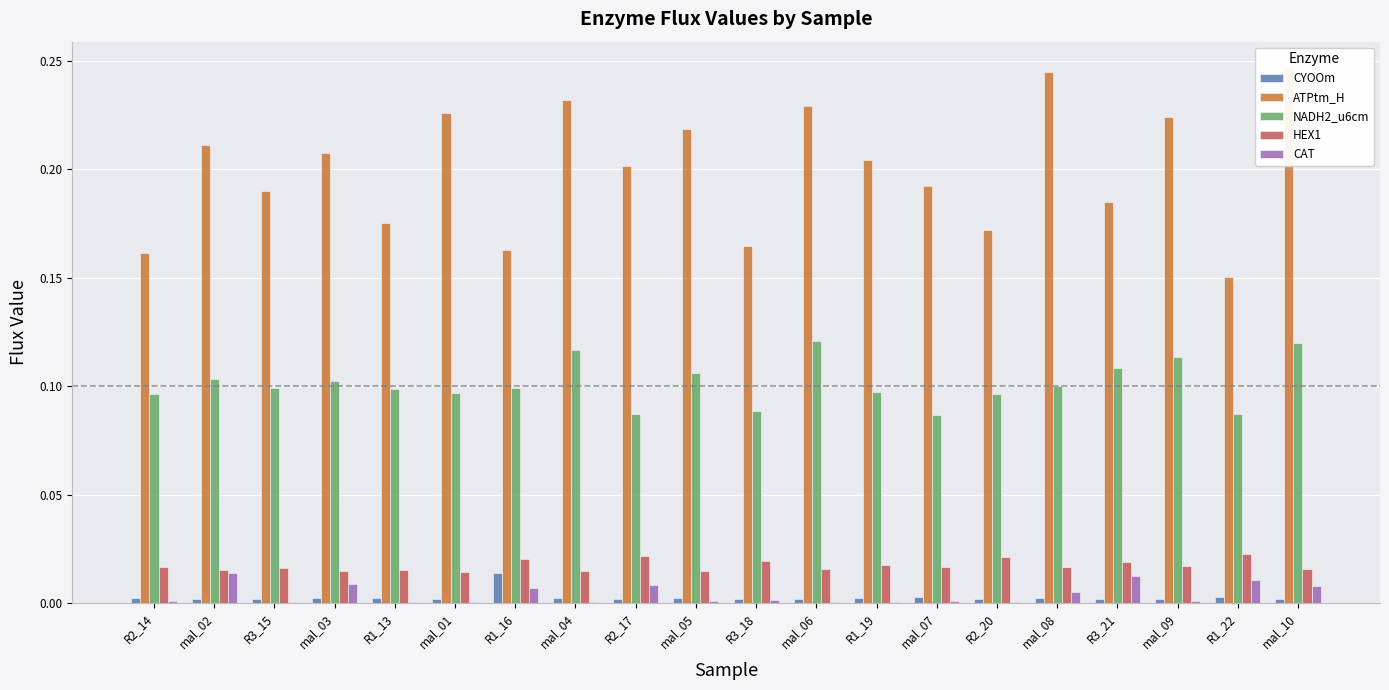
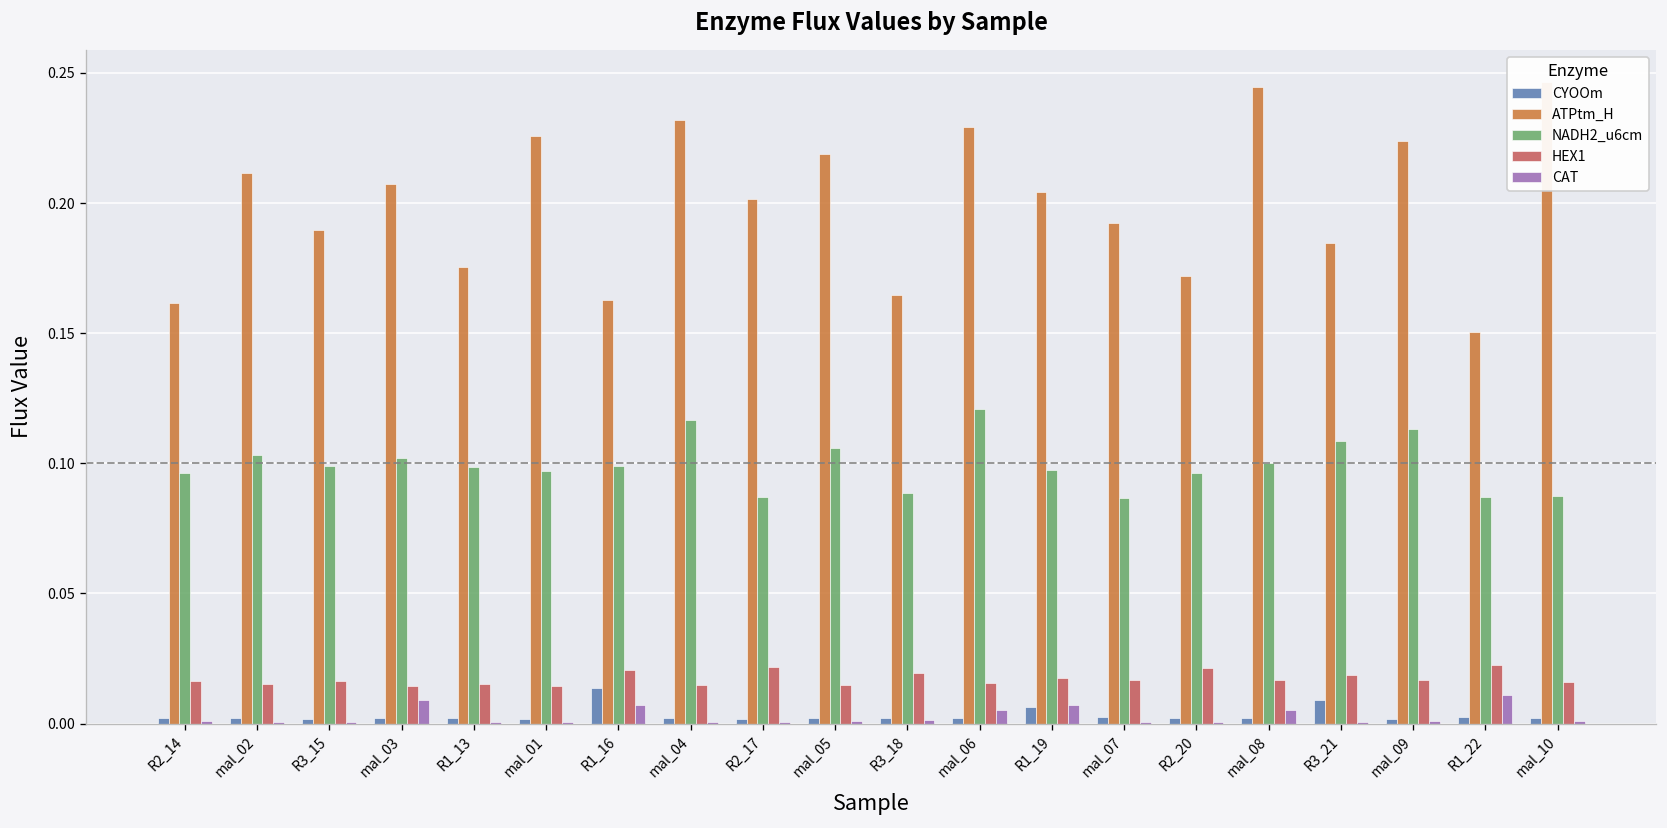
  {
    "CYOOm": {
      "R2_14": 0.002,
      "mal_02": 0.002,
      "R3_15": 0.002,
      "mal_03": 0.002,
      "R1_13": 0.002,
      "mal_01": 0.002,
      "R1_16": 0.014,
      "mal_04": 0.002,
      "R2_17": 0.002,
      "mal_05": 0.002,
      "R3_18": 0.002,
      "mal_06": 0.002,
-     "R1_19": 0.002,
+     "R1_19": 0.006,
      "mal_07": 0.003,
      "R2_20": 0.002,
      "mal_08": 0.002,
-     "R3_21": 0.002,
+     "R3_21": 0.009,
      "mal_09": 0.002,
      "R1_22": 0.003,
      "mal_10": 0.002
    },
    "NADH2_u6cm": {
      "R2_14": 0.096,
      "mal_02": 0.103,
      "R3_15": 0.099,
      "mal_03": 0.102,
      "R1_13": 0.098,
      "mal_01": 0.097,
      "R1_16": 0.099,
      "mal_04": 0.117,
      "R2_17": 0.087,
      "mal_05": 0.106,
      "R3_18": 0.089,
      "mal_06": 0.121,
      "R1_19": 0.097,
      "mal_07": 0.087,
      "R2_20": 0.096,
      "mal_08": 0.100,
      "R3_21": 0.109,
      "mal_09": 0.113,
      "R1_22": 0.087,
-     "mal_10": 0.120
+     "mal_10": 0.088
    },
    "CAT": {
-     "mal_02": 0.014,
+     "mal_02": 0.001,
      "mal_03": 0.009,
      "R1_16": 0.007,
-     "R2_17": 0.008,
+     "R2_17": 0.001,
      "R3_18": 0.001,
-     "mal_06": 0.001,
-     "R1_19": 0.001,
+     "mal_06": 0.005,
+     "R1_19": 0.007,
      "mal_08": 0.005,
-     "R3_21": 0.013,
+     "R3_21": 0.001,
      "R1_22": 0.011,
-     "mal_10": 0.008
+     "mal_10": 0.001
    }
  }
